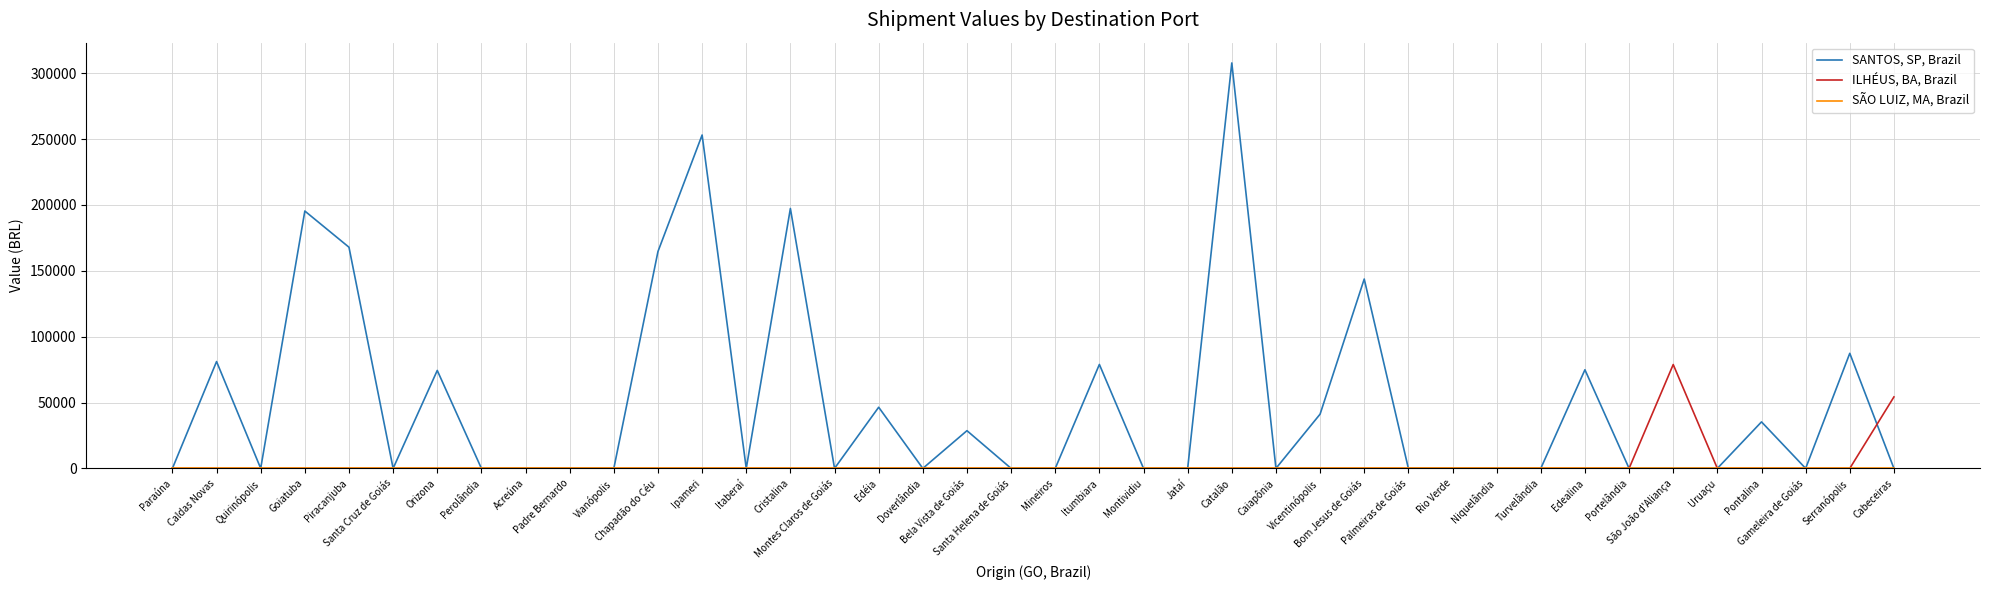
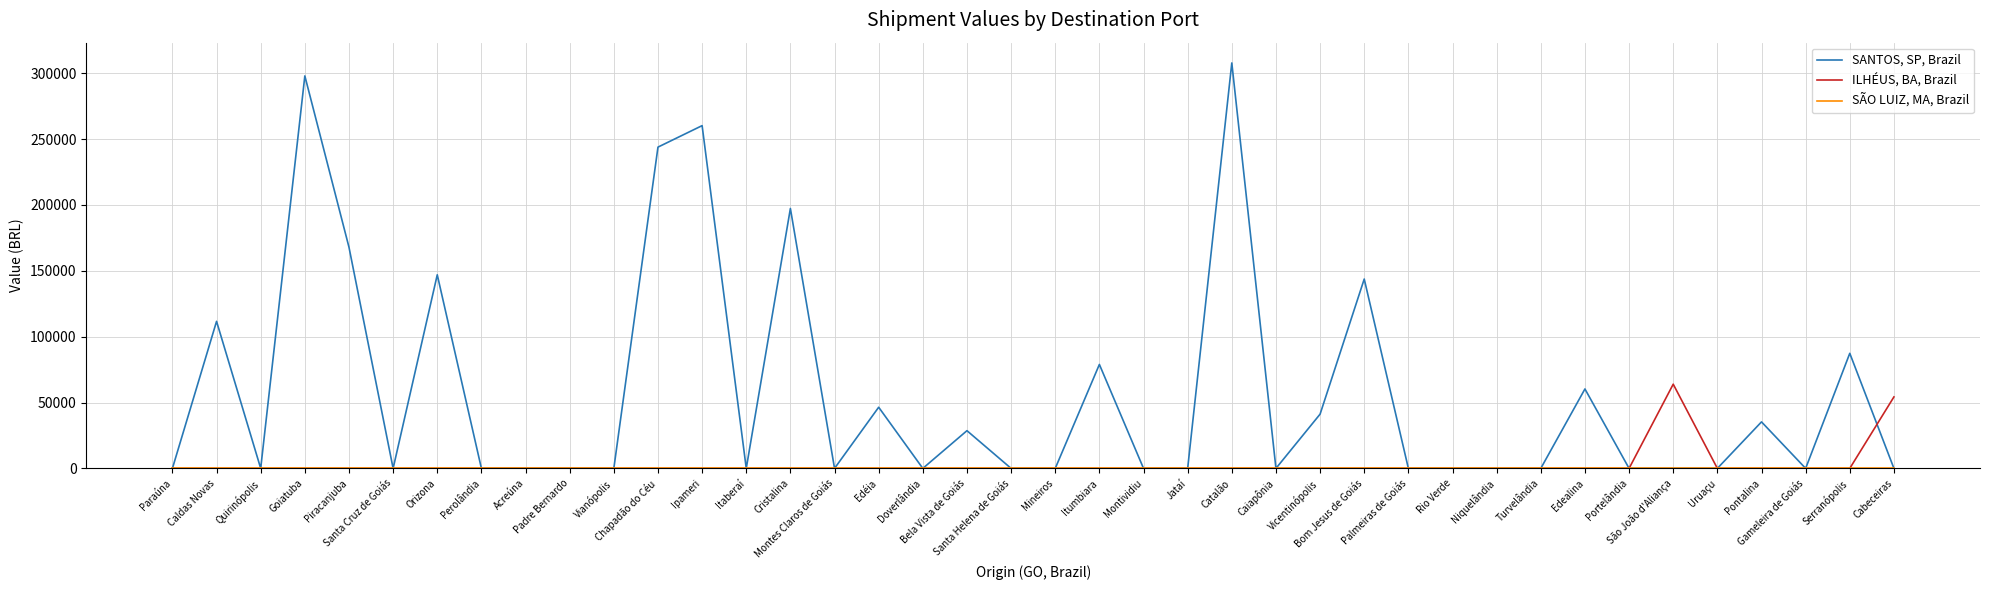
  {
    "SANTOS, SP, Brazil": {
-     "Caldas Novas": 81000,
-     "Goiatuba": 195000,
+     "Caldas Novas": 112000,
+     "Goiatuba": 298000,
      "Piracanjuba": 168000,
-     "Orizona": 74000,
-     "Chapadão do Céu": 165000,
-     "Ipameri": 253000,
+     "Orizona": 147000,
+     "Chapadão do Céu": 244000,
+     "Ipameri": 260000,
      "Cristalina": 197000,
      "Edéia": 46000,
      "Bela Vista de Goiás": 29000,
      "Itumbiara": 79000,
      "Catalão": 308000,
      "Vicentinópolis": 41000,
      "Bom Jesus de Goiás": 144000,
-     "Edealina": 75000,
+     "Edealina": 60000,
      "Pontalina": 35000,
      "Serranópolis": 87000
    },
    "ILHÉUS, BA, Brazil": {
-     "São João d'Aliança": 79000,
+     "São João d'Aliança": 64000,
      "Cabeceiras": 54000
    }
  }
